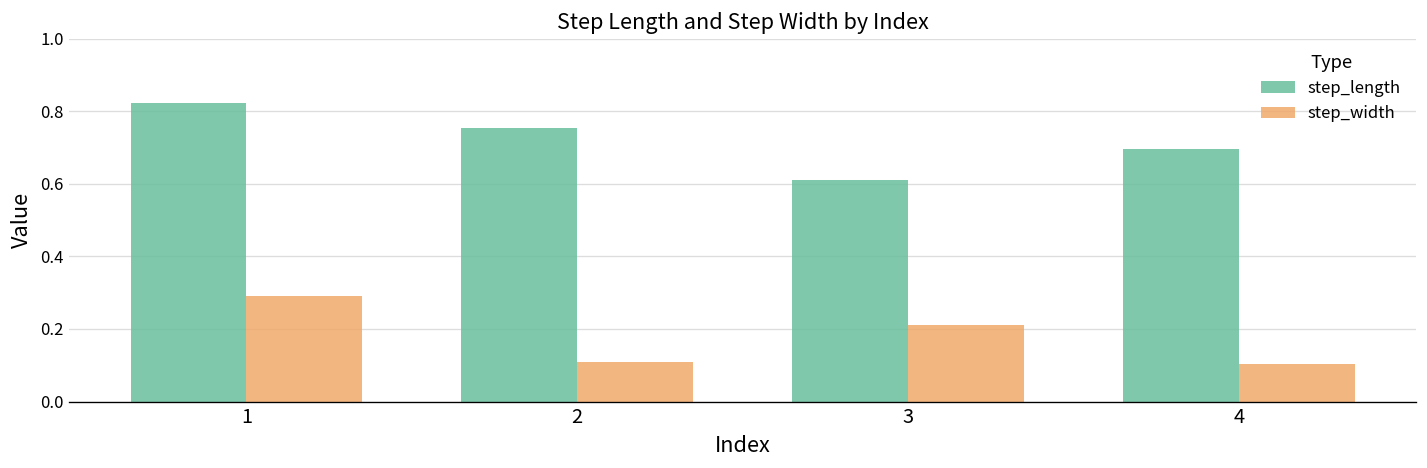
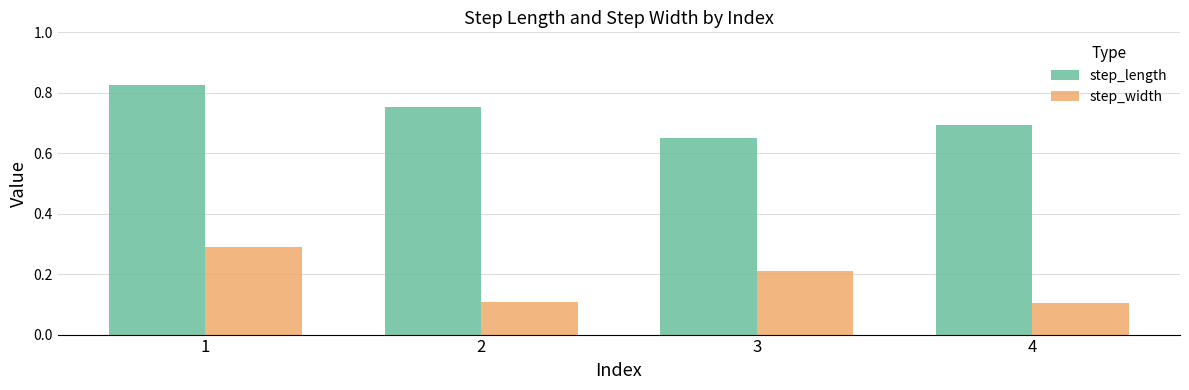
  {
    "step_length": {
      "1": 0.82,
      "2": 0.75,
-     "3": 0.61,
+     "3": 0.65,
      "4": 0.69
    },
    "step_width": {
      "1": 0.29,
      "2": 0.11,
      "3": 0.21,
      "4": 0.10
    }
  }
